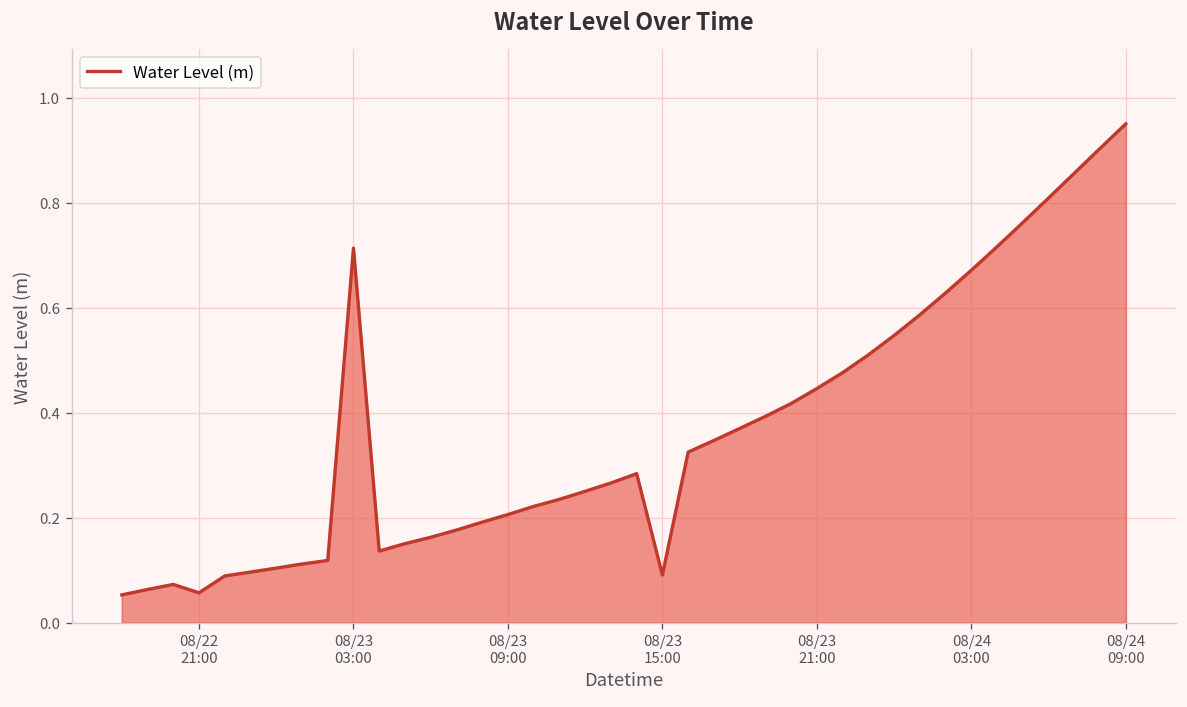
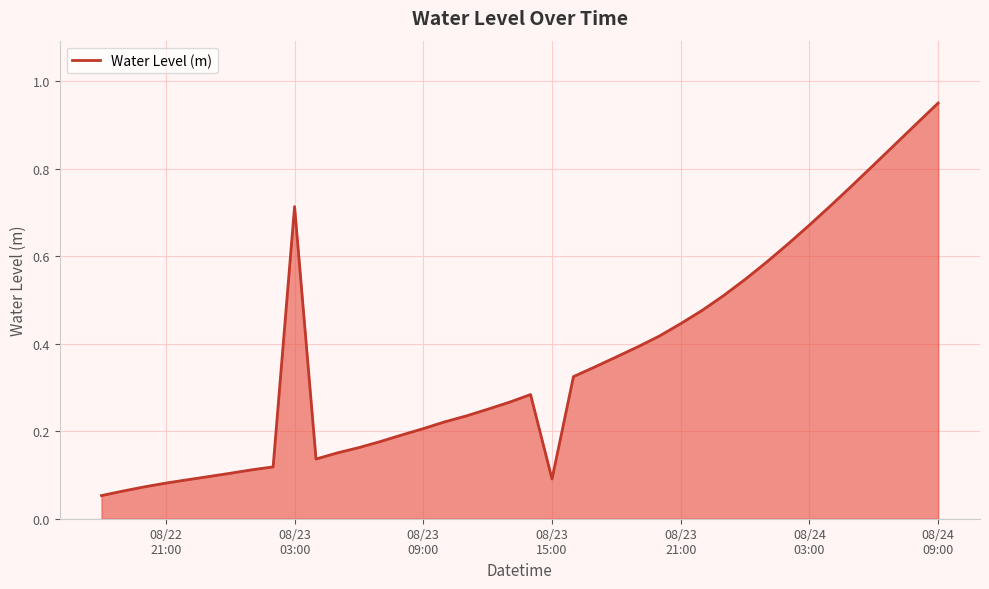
  {
-   "08/22 21:00": 0.06,
+   "08/22 21:00": 0.08,
    "08/23 03:00": 0.71,
    "08/23 09:00": 0.21,
    "08/23 15:00": 0.09,
    "08/23 21:00": 0.45,
    "08/24 03:00": 0.67,
    "08/24 09:00": 0.95
  }
